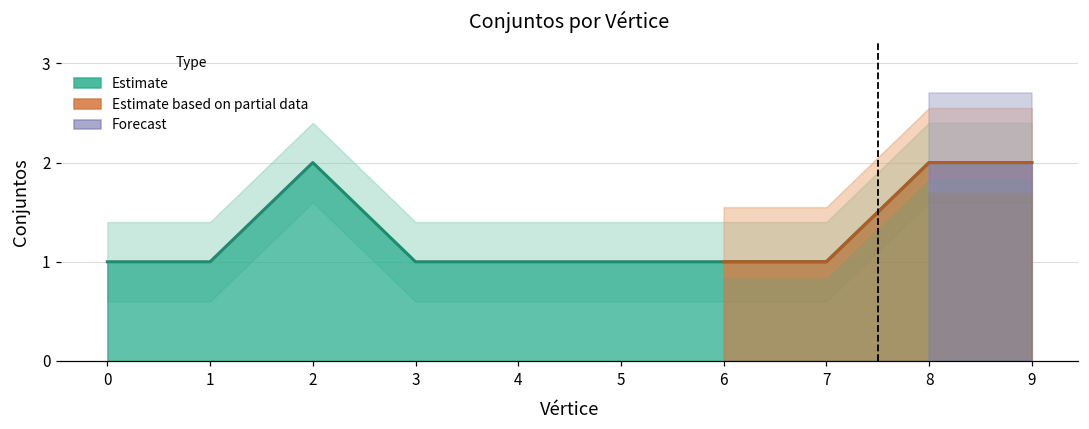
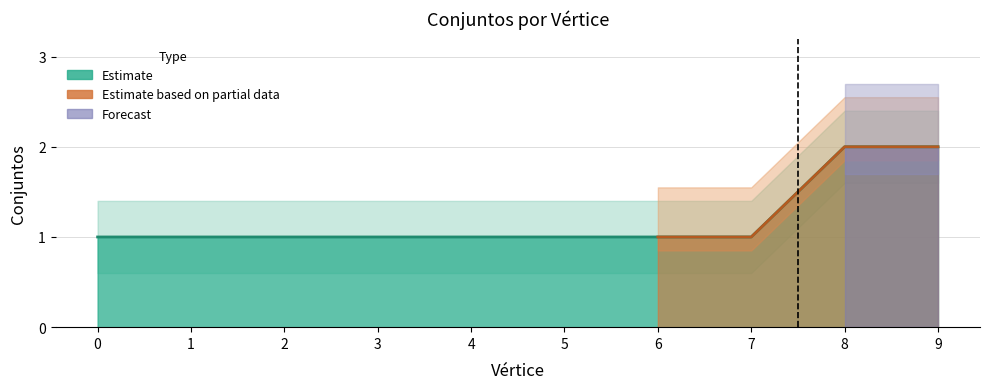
  {
    "Estimate": {
      "0": 1,
      "1": 1,
-     "2": 2,
+     "2": 1,
      "3": 1,
      "4": 1,
      "5": 1
    }
  }
